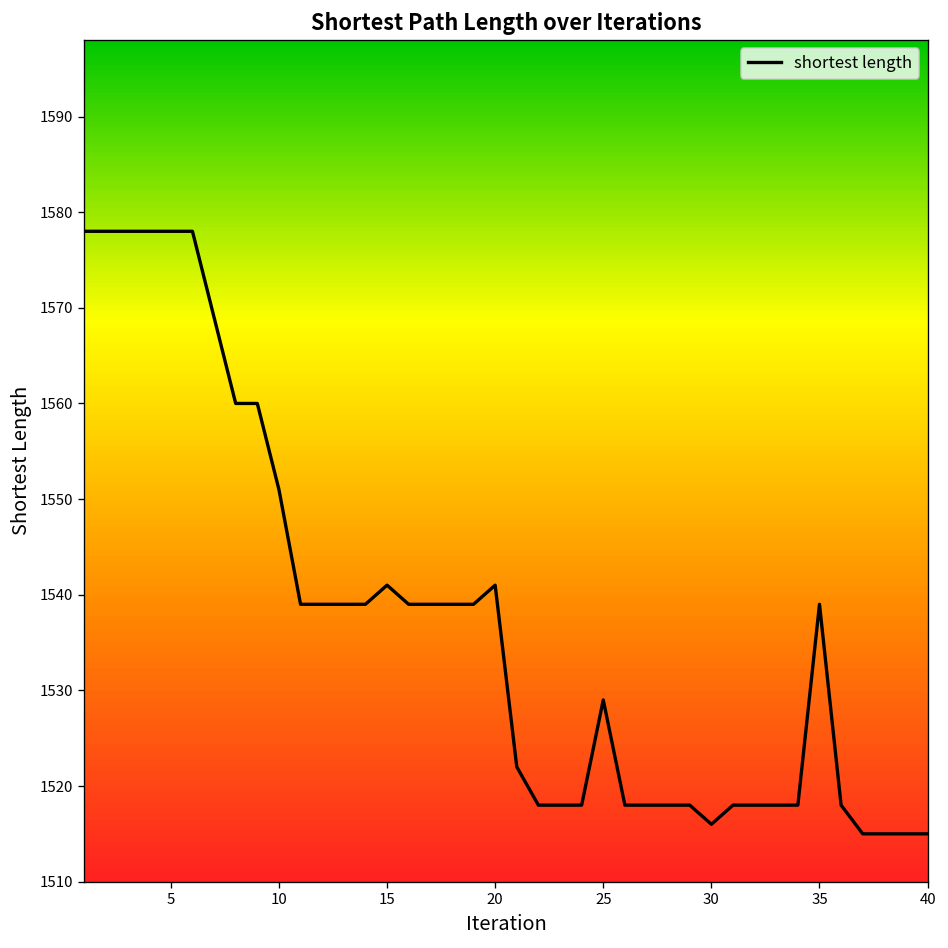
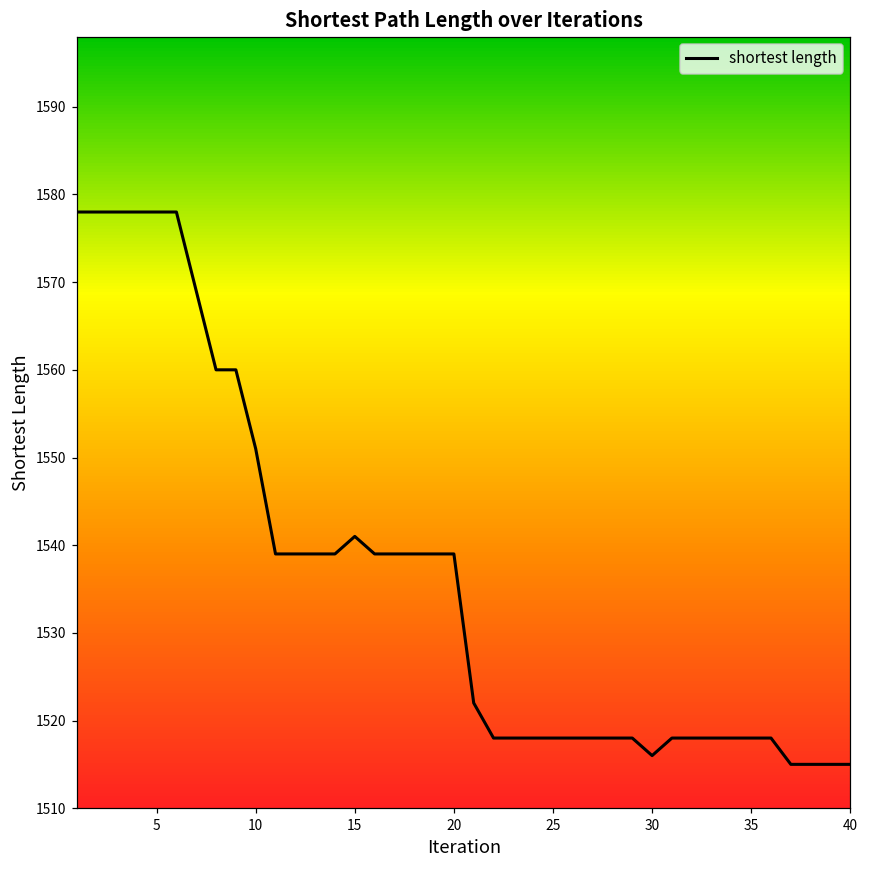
  {
    "5": 1578,
    "10": 1551,
    "15": 1541,
-   "20": 1541,
-   "25": 1529,
+   "20": 1539,
+   "25": 1518,
    "30": 1516,
-   "35": 1539,
+   "35": 1518,
    "40": 1515
  }
